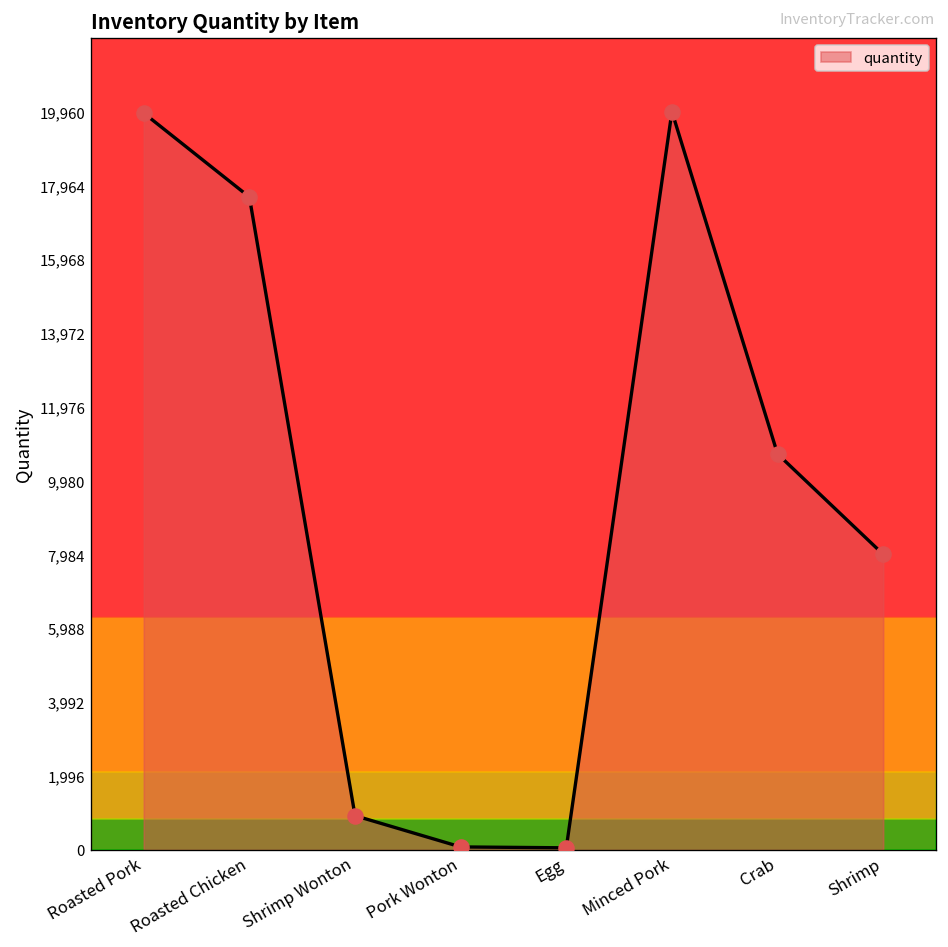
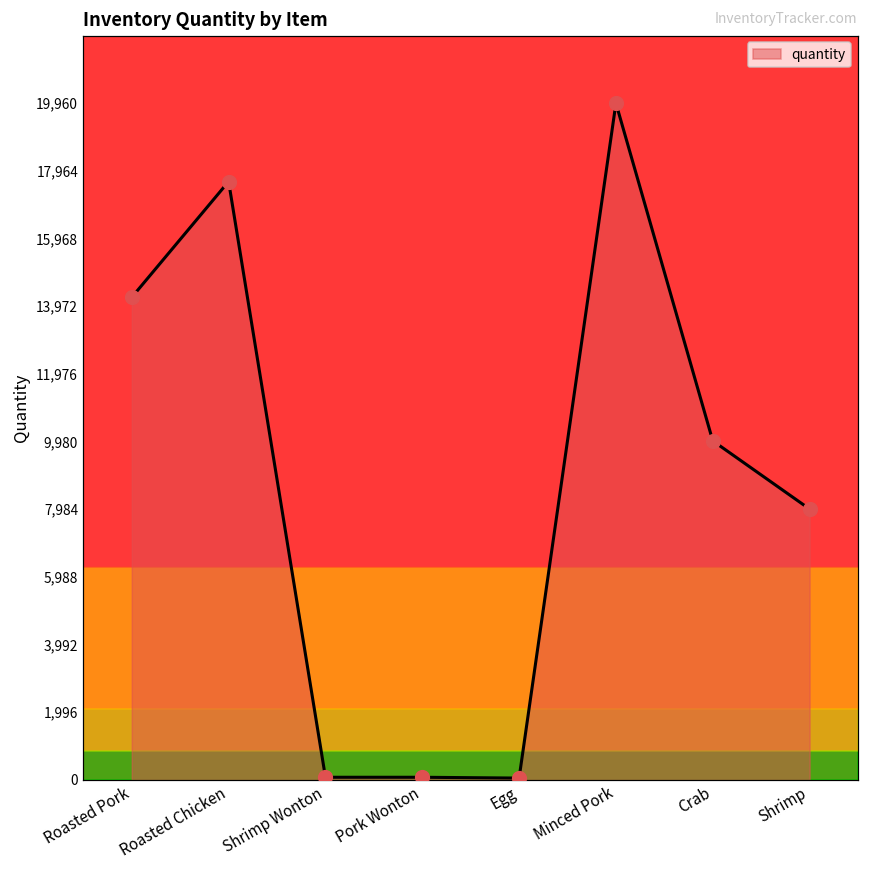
  {
-   "Roasted Pork": "19,900",
+   "Roasted Pork": "14,200",
    "Roasted Chicken": "17,700",
-   "Shrimp Wonton": "900",
+   "Shrimp Wonton": "100",
    "Pork Wonton": "100",
    "Egg": "100",
    "Minced Pork": "20,000",
-   "Crab": "10,700",
+   "Crab": "10,000",
    "Shrimp": "8,000"
  }
